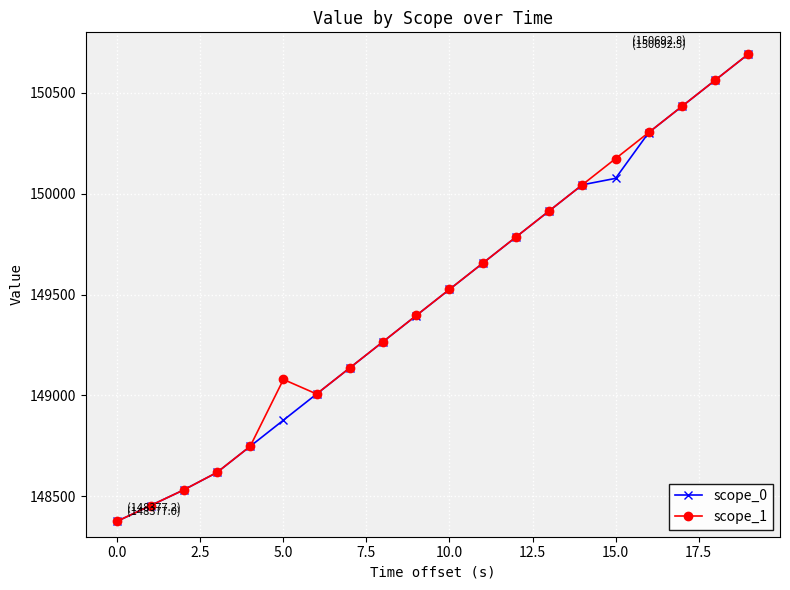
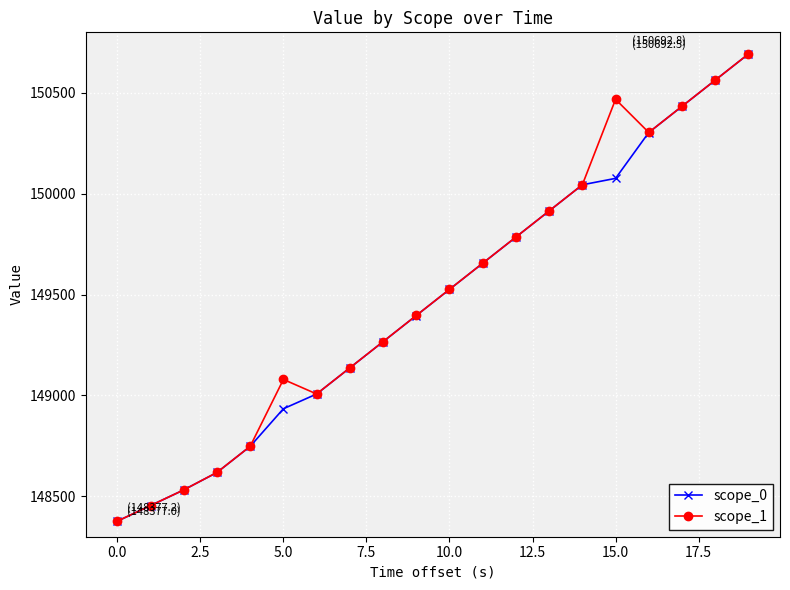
  {
    "scope_0": {
-     "5.0": 148880,
+     "5.0": 148930,
      "15.0": 150080
    },
    "scope_1": {
      "5.0": 149080,
-     "15.0": 150170
+     "15.0": 150470
    }
  }
